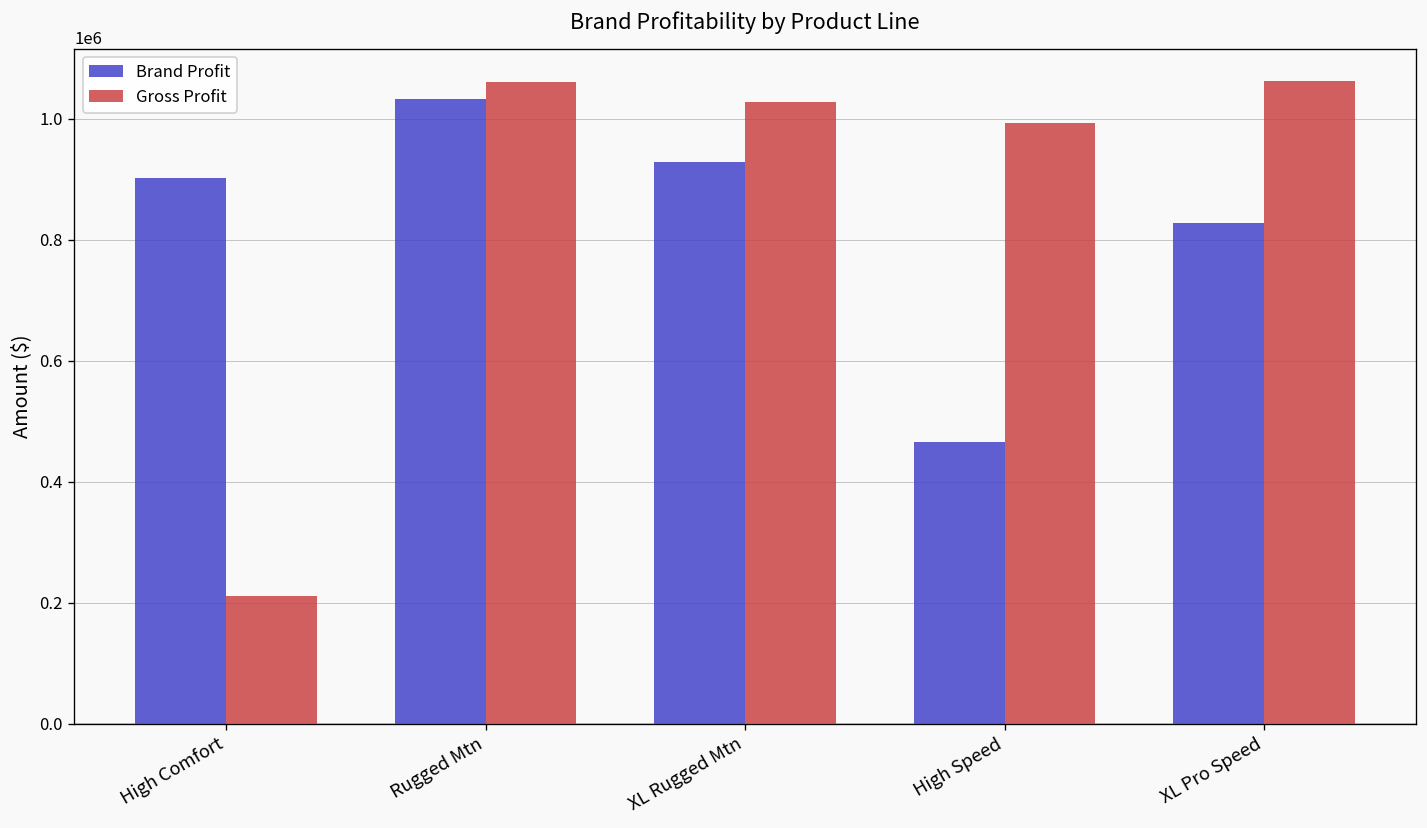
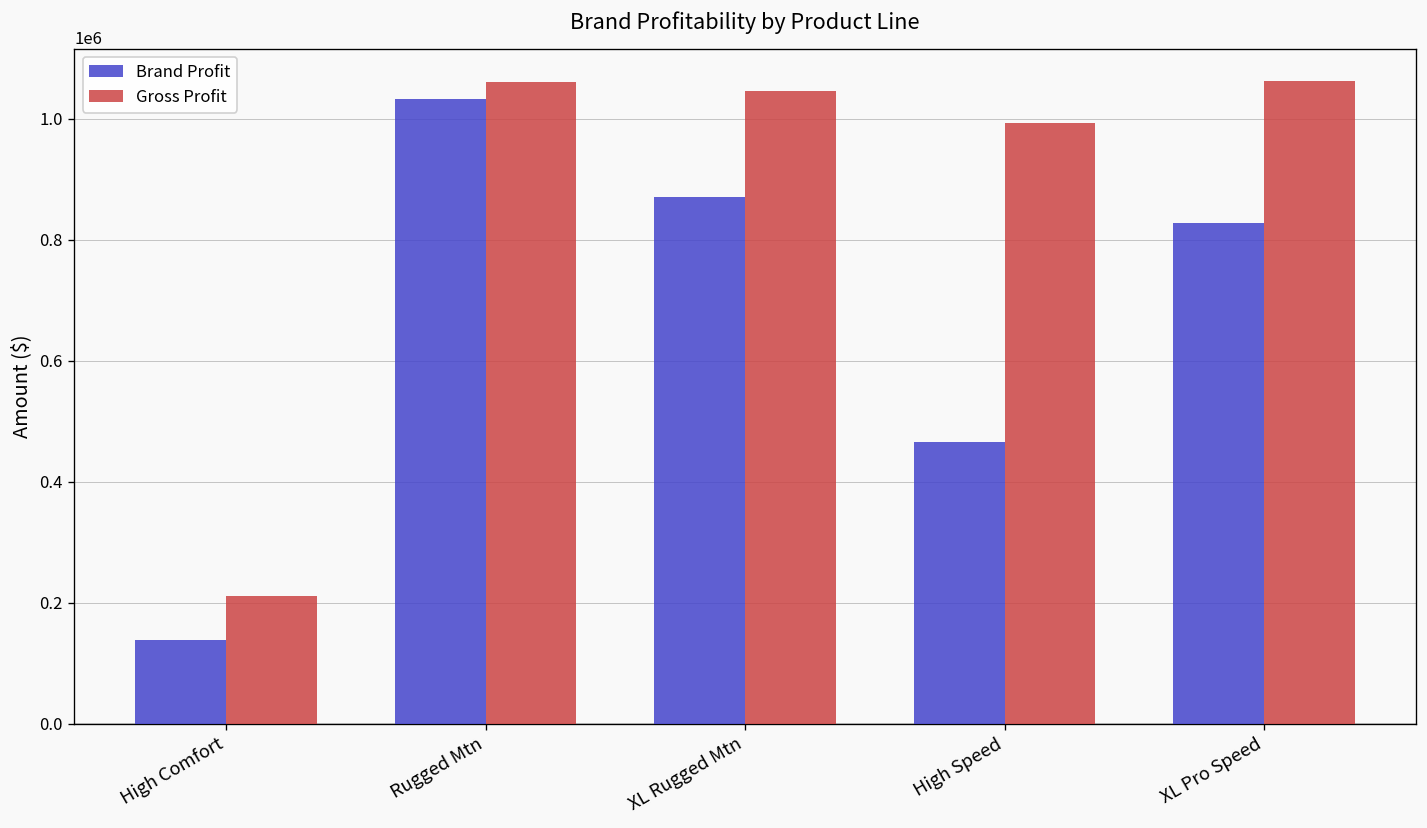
  {
    "Brand Profit": {
-     "High Comfort": 900000,
+     "High Comfort": 140000,
      "Rugged Mtn": 1030000,
-     "XL Rugged Mtn": 930000,
+     "XL Rugged Mtn": 870000,
      "High Speed": 470000,
      "XL Pro Speed": 830000
    },
    "Gross Profit": {
      "High Comfort": 210000,
      "Rugged Mtn": 1060000,
-     "XL Rugged Mtn": 1030000,
+     "XL Rugged Mtn": 1050000,
      "High Speed": 990000,
      "XL Pro Speed": 1060000
    }
  }
